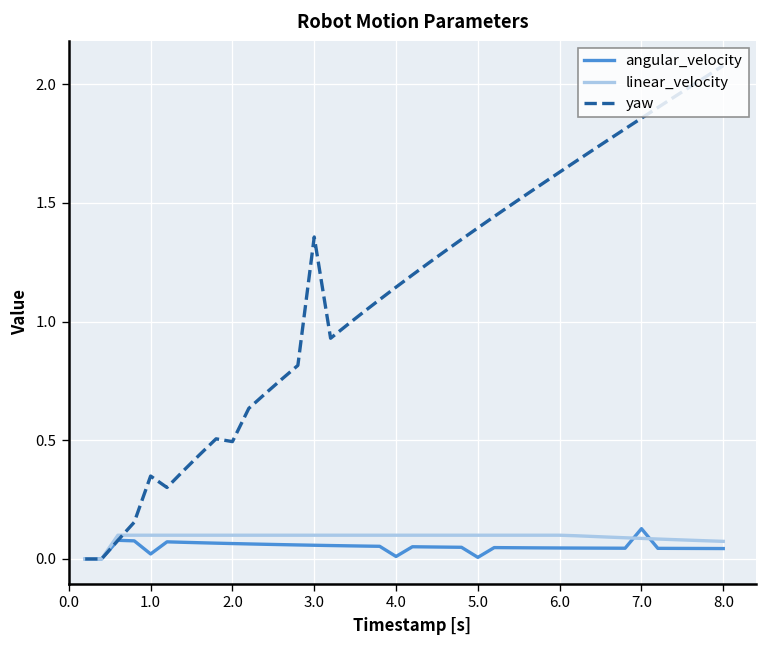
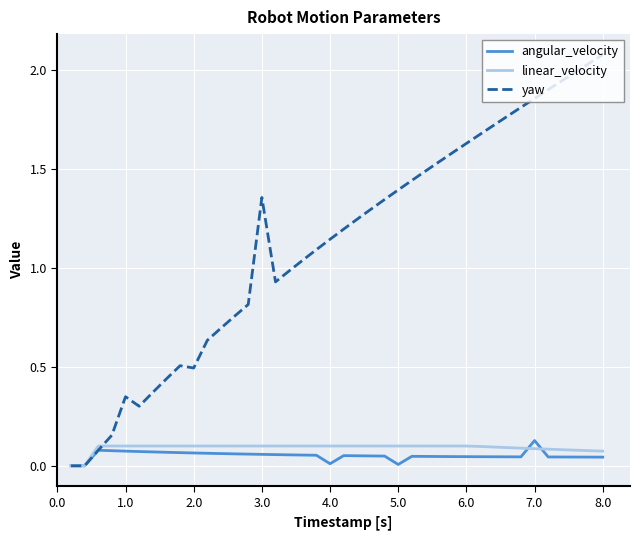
  {
    "angular_velocity": {
-     "1.0": 0.02,
+     "1.0": 0.07,
      "2.0": 0.06,
      "3.0": 0.06,
      "4.0": 0.01,
      "5.0": 0.01,
      "6.0": 0.05,
      "7.0": 0.13,
      "8.0": 0.04
    },
    "linear_velocity": {
      "1.0": 0.10,
      "2.0": 0.10,
      "3.0": 0.10,
      "4.0": 0.10,
      "5.0": 0.10,
      "6.0": 0.10,
      "7.0": 0.09,
      "8.0": 0.07
    },
    "yaw": {
      "1.0": 0.35,
      "2.0": 0.49,
      "3.0": 1.36,
      "4.0": 1.14,
      "5.0": 1.39,
      "6.0": 1.63
    }
  }
